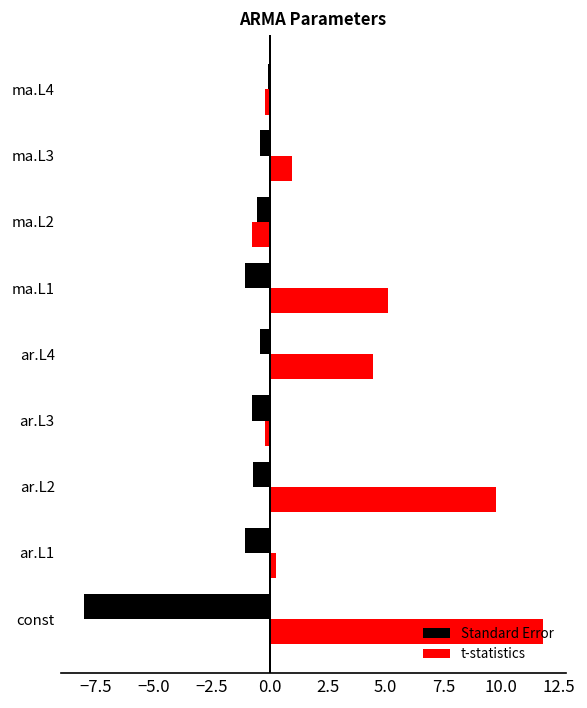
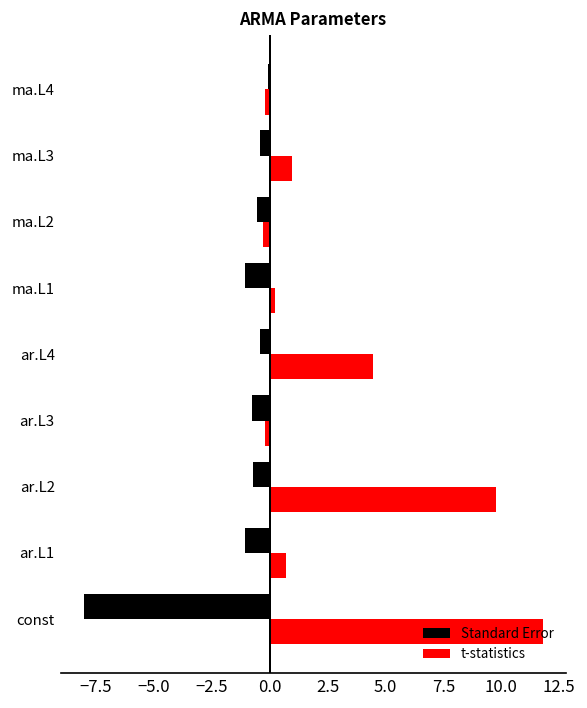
  {
    "Standard Error": {
      "ma.L3": -0.4,
      "ma.L2": -0.6,
      "ma.L1": -1.0,
      "ar.L4": -0.4,
      "ar.L3": -0.8,
      "ar.L2": -0.7,
      "ar.L1": -1.0,
      "const": -8.0
    },
    "t-statistics": {
      "ma.L4": -0.2,
      "ma.L3": 1.0,
-     "ma.L2": -0.8,
-     "ma.L1": 5.1,
+     "ma.L2": -0.3,
+     "ma.L1": 0.2,
      "ar.L4": 4.5,
      "ar.L3": -0.2,
      "ar.L2": 9.8,
-     "ar.L1": 0.3,
+     "ar.L1": 0.7,
      "const": 11.8
    }
  }
